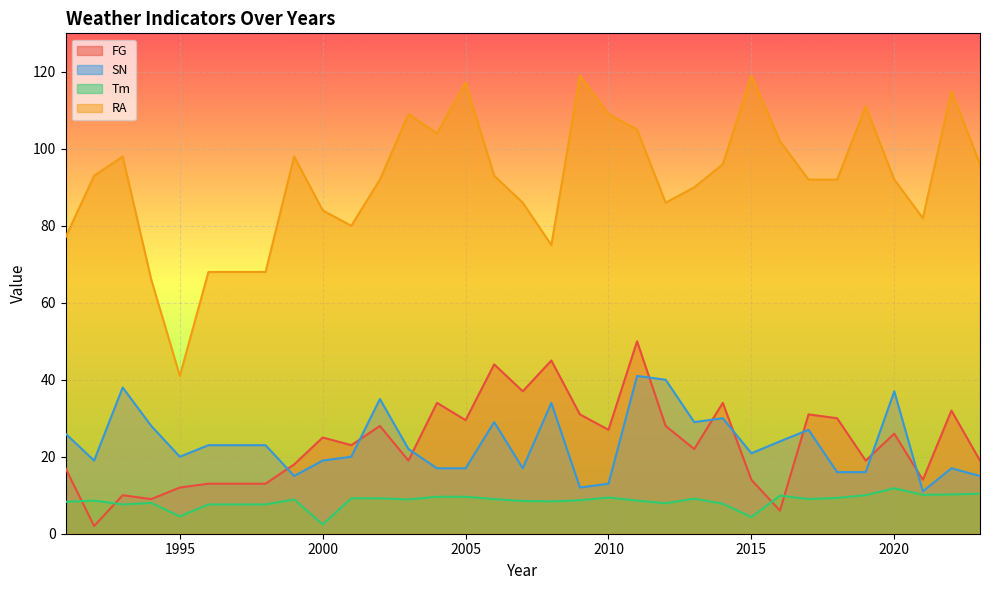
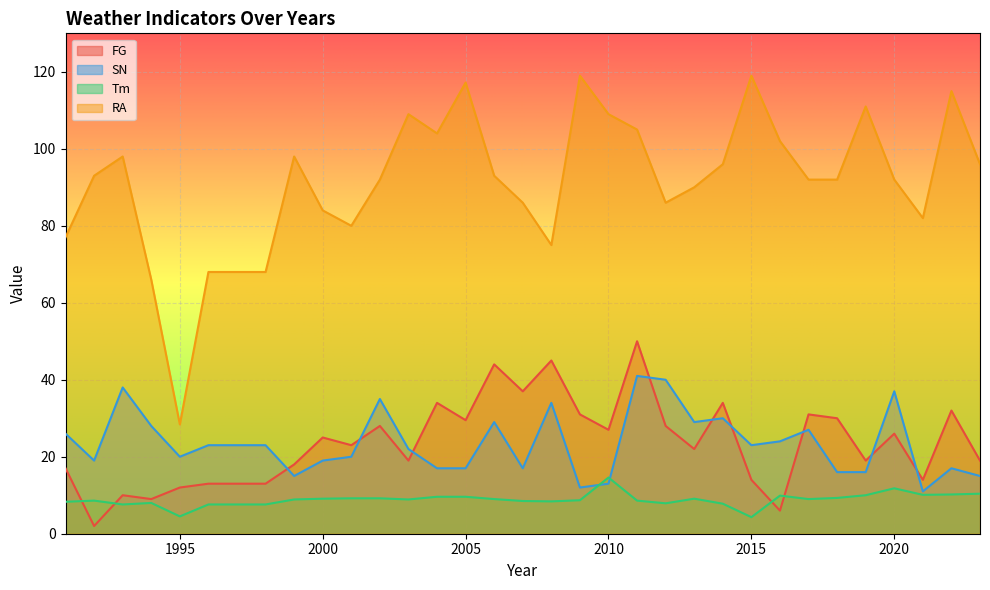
  {
    "FG": {
      "1995": 12,
      "2000": 25,
      "2005": 30,
      "2010": 27,
      "2015": 14,
      "2020": 26
    },
    "SN": {
      "1995": 20,
      "2000": 19,
      "2005": 17,
      "2010": 13,
-     "2015": 21,
+     "2015": 23,
      "2020": 37
    },
    "Tm": {
      "1995": 5,
-     "2000": 2,
+     "2000": 9,
      "2005": 10,
-     "2010": 9,
+     "2010": 15,
      "2015": 4,
      "2020": 12
    },
    "RA": {
-     "1995": 41,
+     "1995": 28,
      "2000": 84,
      "2005": 117,
      "2010": 109,
      "2015": 119,
      "2020": 92
    }
  }
